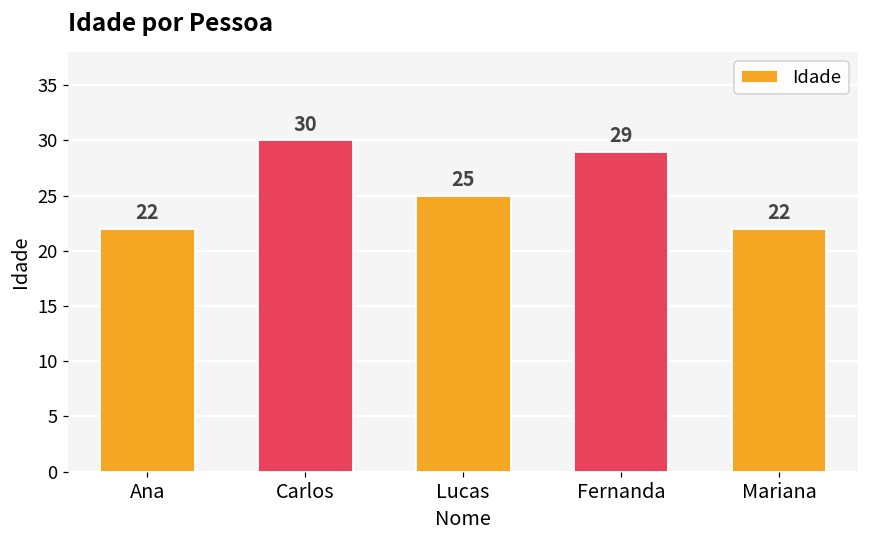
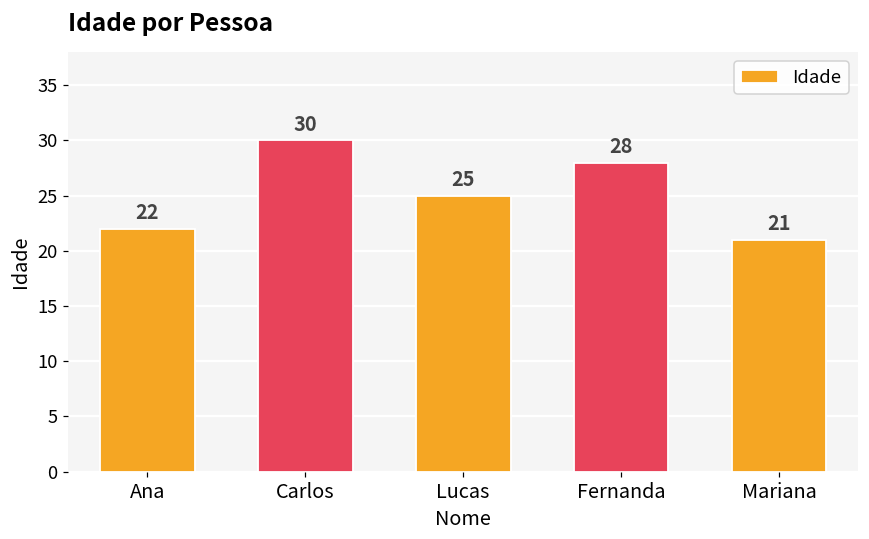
  {
    "Ana": 22,
    "Carlos": 30,
    "Lucas": 25,
-   "Fernanda": 29,
-   "Mariana": 22
+   "Fernanda": 28,
+   "Mariana": 21
  }
